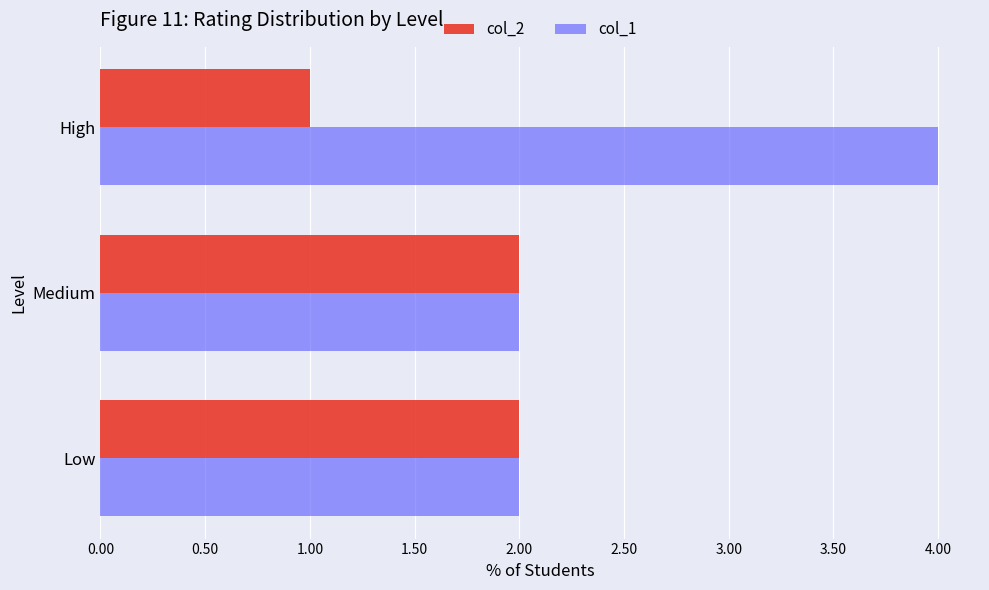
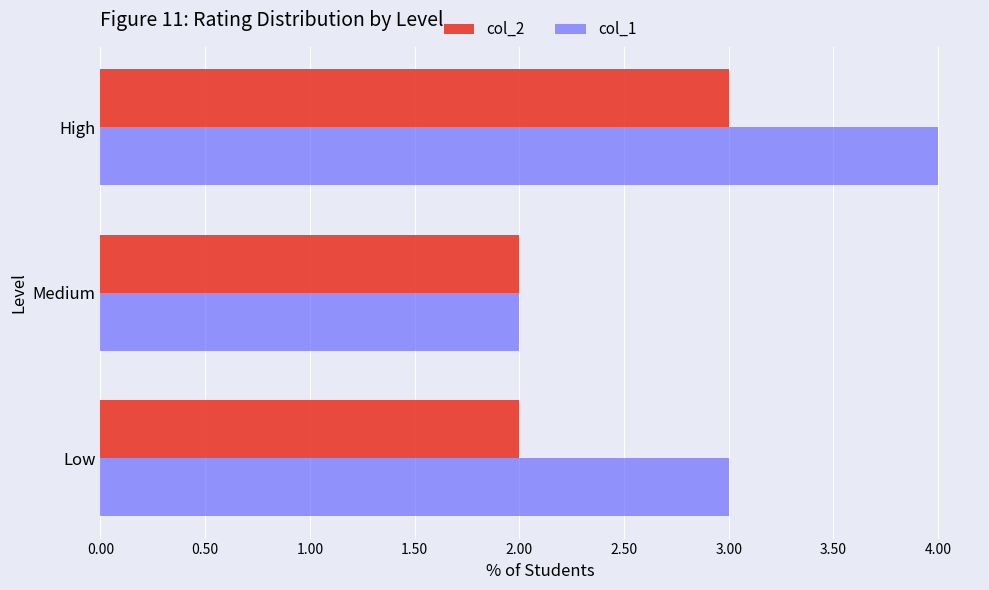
  {
    "col_2": {
-     "High": 1,
+     "High": 3,
      "Medium": 2,
      "Low": 2
    },
    "col_1": {
      "High": 4,
      "Medium": 2,
-     "Low": 2
+     "Low": 3
    }
  }
